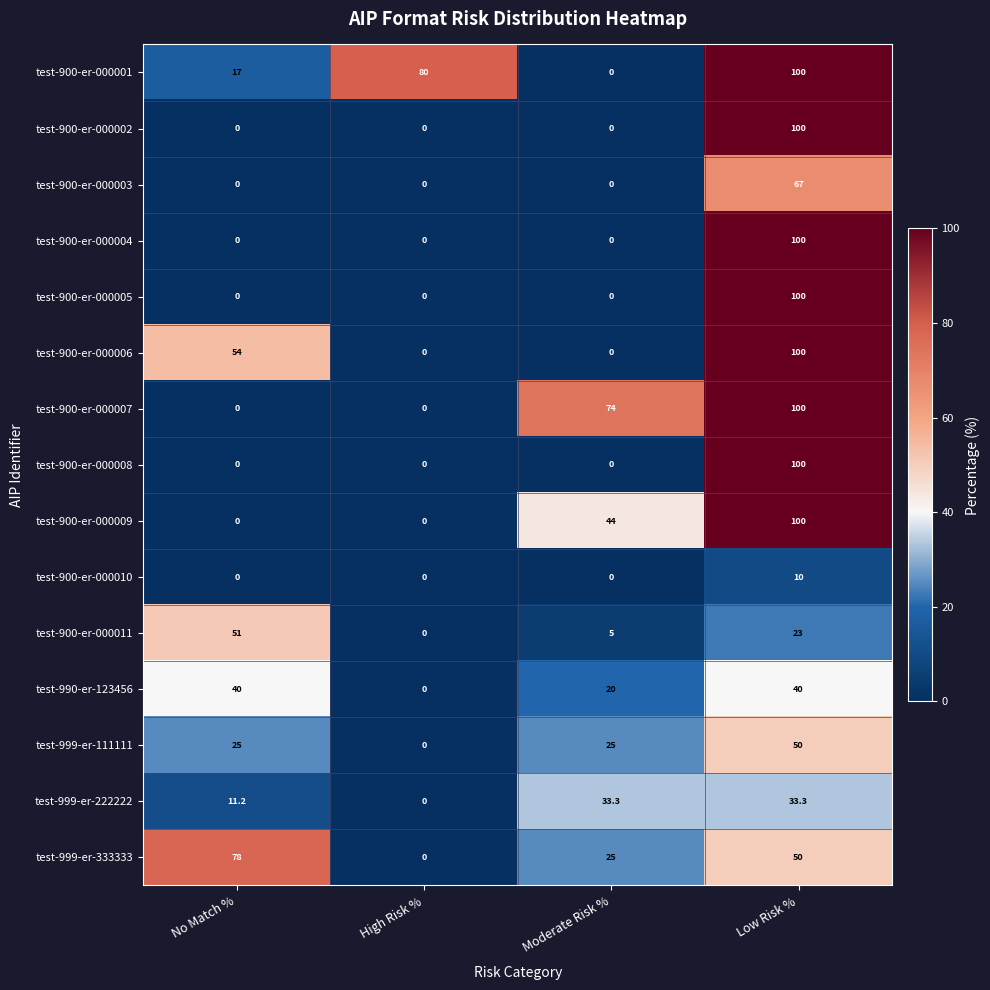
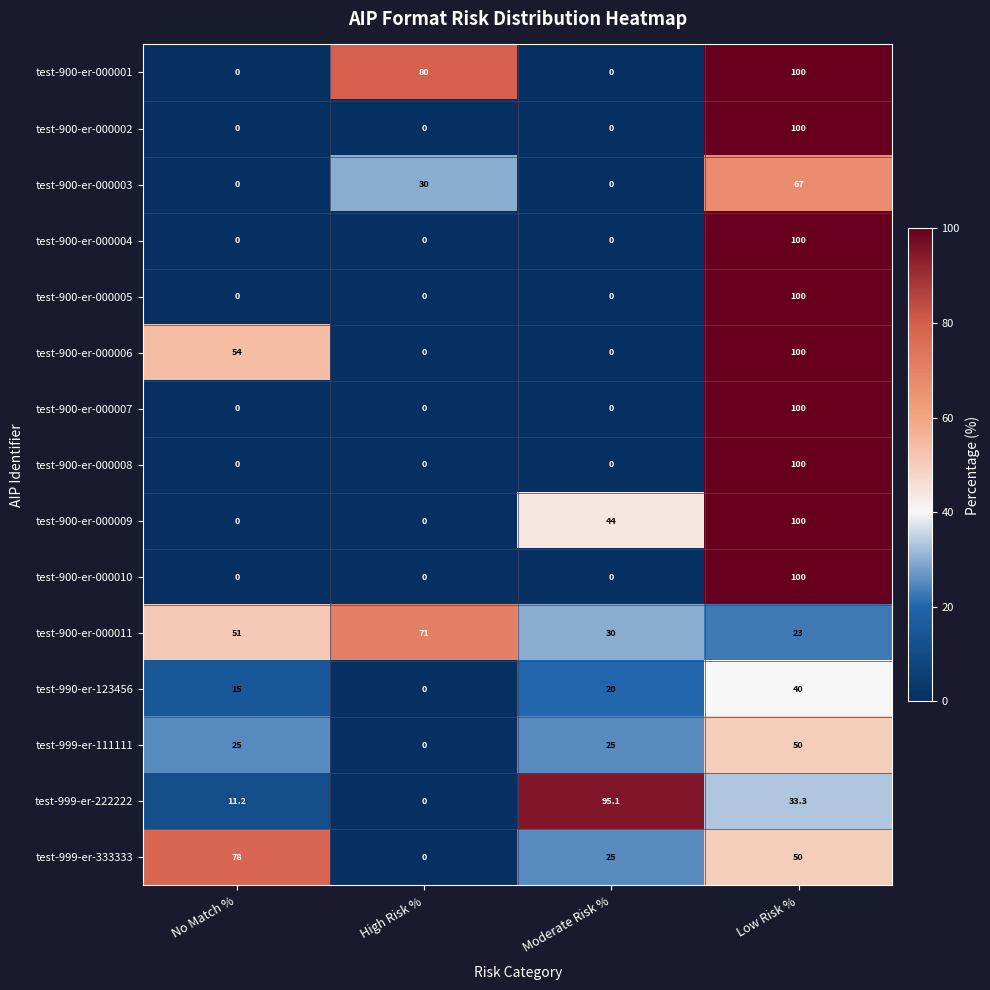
  {
    "test-900-er-000001": {
-     "No Match %": 17,
+     "No Match %": 0,
      "High Risk %": 80,
      "Moderate Risk %": 0,
      "Low Risk %": 100
    },
    "test-900-er-000002": {
      "No Match %": 0,
      "High Risk %": 0,
      "Moderate Risk %": 0,
      "Low Risk %": 100
    },
    "test-900-er-000003": {
      "No Match %": 0,
-     "High Risk %": 0,
+     "High Risk %": 30,
      "Moderate Risk %": 0,
      "Low Risk %": 67
    },
    "test-900-er-000004": {
      "No Match %": 0,
      "High Risk %": 0,
      "Moderate Risk %": 0,
      "Low Risk %": 100
    },
    "test-900-er-000005": {
      "No Match %": 0,
      "High Risk %": 0,
      "Moderate Risk %": 0,
      "Low Risk %": 100
    },
    "test-900-er-000006": {
      "No Match %": 54,
      "High Risk %": 0,
      "Moderate Risk %": 0,
      "Low Risk %": 100
    },
    "test-900-er-000007": {
      "No Match %": 0,
      "High Risk %": 0,
-     "Moderate Risk %": 74,
+     "Moderate Risk %": 0,
      "Low Risk %": 100
    },
    "test-900-er-000008": {
      "No Match %": 0,
      "High Risk %": 0,
      "Moderate Risk %": 0,
      "Low Risk %": 100
    },
    "test-900-er-000009": {
      "No Match %": 0,
      "High Risk %": 0,
      "Moderate Risk %": 44,
      "Low Risk %": 100
    },
    "test-900-er-000010": {
      "No Match %": 0,
      "High Risk %": 0,
      "Moderate Risk %": 0,
-     "Low Risk %": 10
+     "Low Risk %": 100
    },
    "test-900-er-000011": {
      "No Match %": 51,
-     "High Risk %": 0,
-     "Moderate Risk %": 5,
+     "High Risk %": 71,
+     "Moderate Risk %": 30,
      "Low Risk %": 23
    },
    "test-990-er-123456": {
-     "No Match %": 40,
+     "No Match %": 15,
      "High Risk %": 0,
      "Moderate Risk %": 20,
      "Low Risk %": 40
    },
    "test-999-er-111111": {
      "No Match %": 25,
      "High Risk %": 0,
      "Moderate Risk %": 25,
      "Low Risk %": 50
    },
    "test-999-er-222222": {
      "No Match %": 11.2,
      "High Risk %": 0,
-     "Moderate Risk %": 33.3,
+     "Moderate Risk %": 95.1,
      "Low Risk %": 33.3
    },
    "test-999-er-333333": {
      "No Match %": 78,
      "High Risk %": 0,
      "Moderate Risk %": 25,
      "Low Risk %": 50
    }
  }
